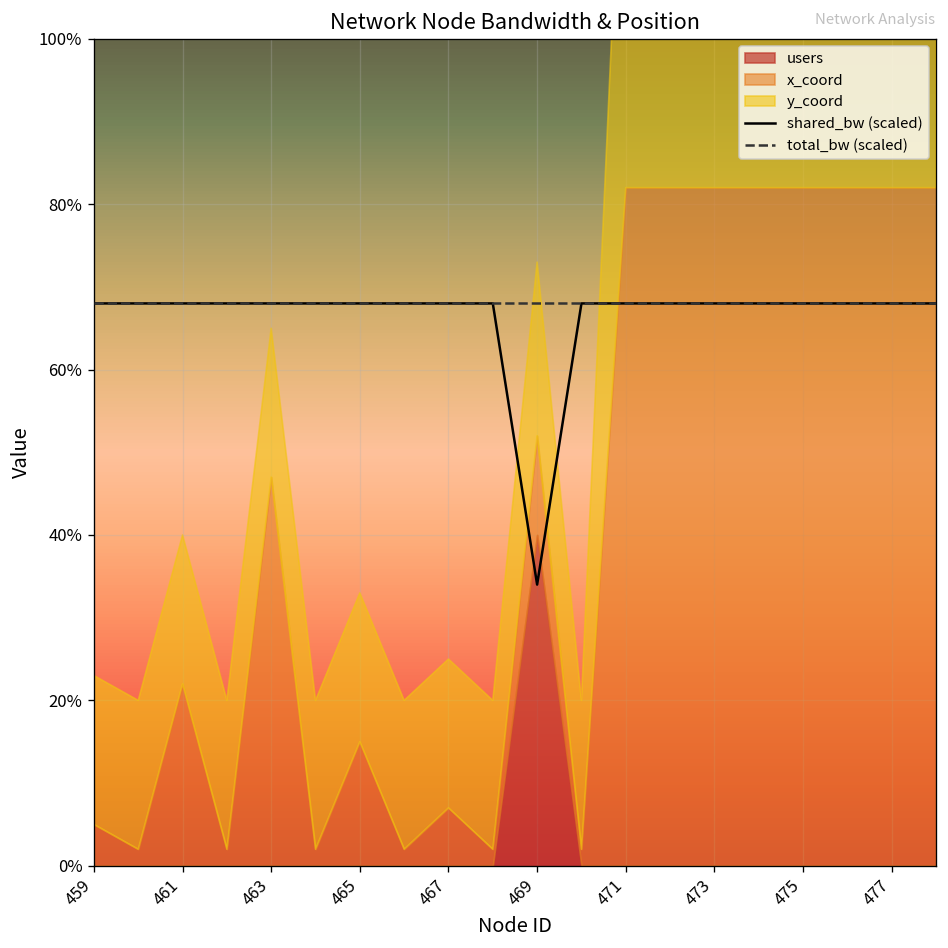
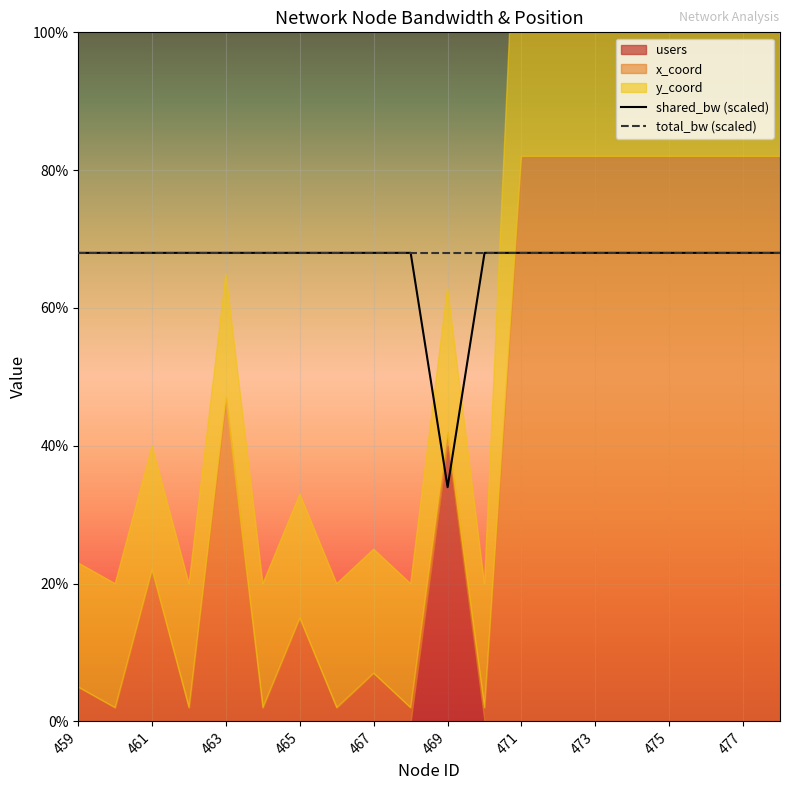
  {
    "users": {
      "459": "0%",
      "461": "0%",
      "463": "0%",
      "465": "0%",
      "467": "0%",
      "469": "40%",
      "471": "0%",
      "473": "0%",
      "475": "0%",
      "477": "0%"
    },
    "shared_bw (scaled)": {
      "469": "34%"
    },
    "x_coord": {
      "459": "5%",
      "461": "22%",
      "463": "47%",
      "465": "15%",
      "467": "7%",
-     "469": "12%",
+     "469": "2%",
      "471": "82%",
      "473": "82%",
      "475": "82%",
      "477": "82%"
    },
    "total_bw (scaled)": {
      "469": "68%"
    },
    "y_coord": {
      "459": "18%",
      "461": "18%",
      "463": "18%",
      "465": "18%",
      "467": "18%",
      "469": "21%"
    }
  }
